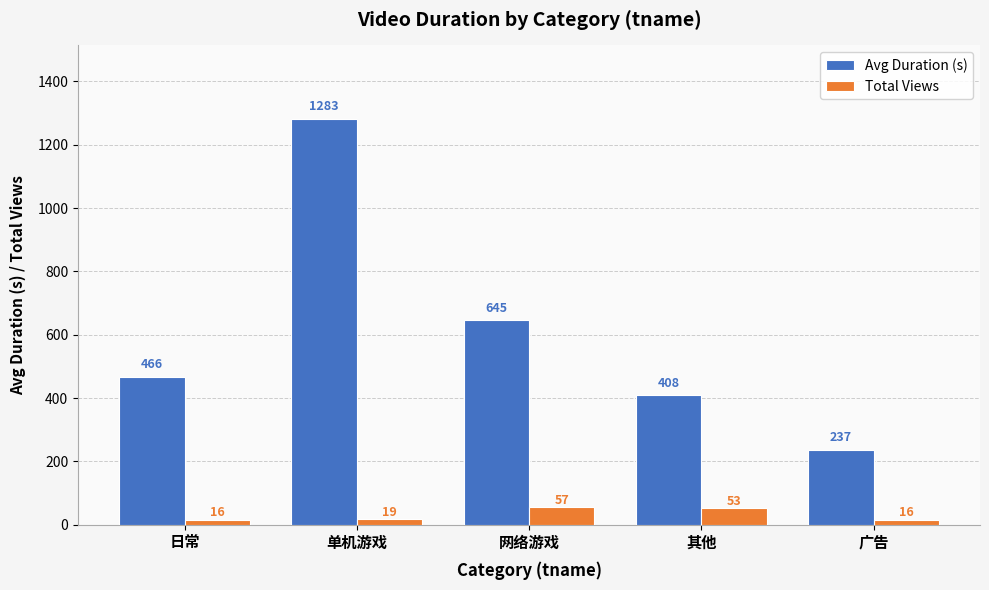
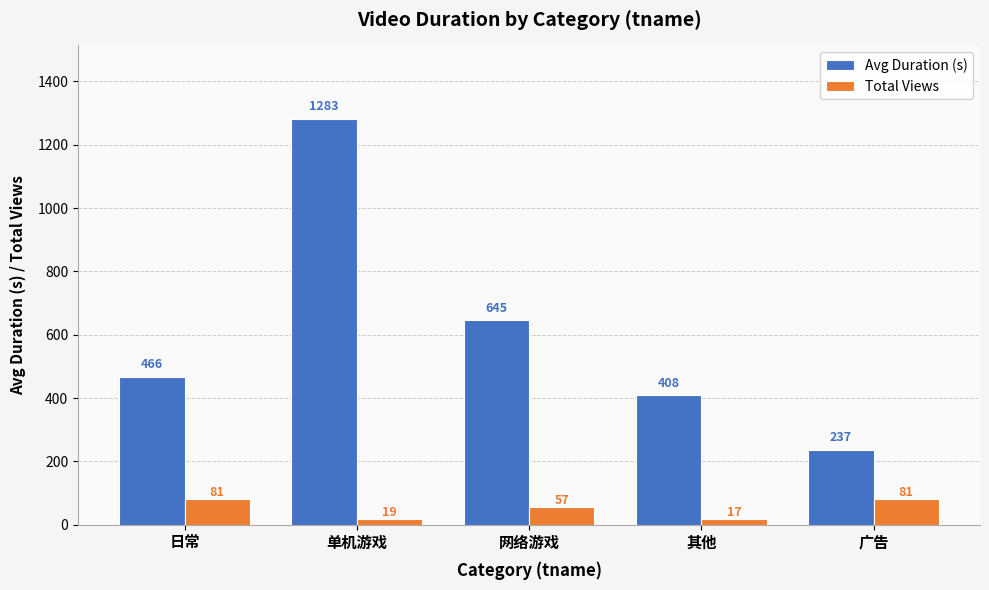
  {
    "Avg Duration (s)": {
      "日常": 466,
      "单机游戏": 1283,
      "网络游戏": 645,
      "其他": 408,
      "广告": 237
    },
    "Total Views": {
-     "日常": 16,
+     "日常": 81,
      "单机游戏": 19,
      "网络游戏": 57,
-     "其他": 53,
-     "广告": 16
+     "其他": 17,
+     "广告": 81
    }
  }
